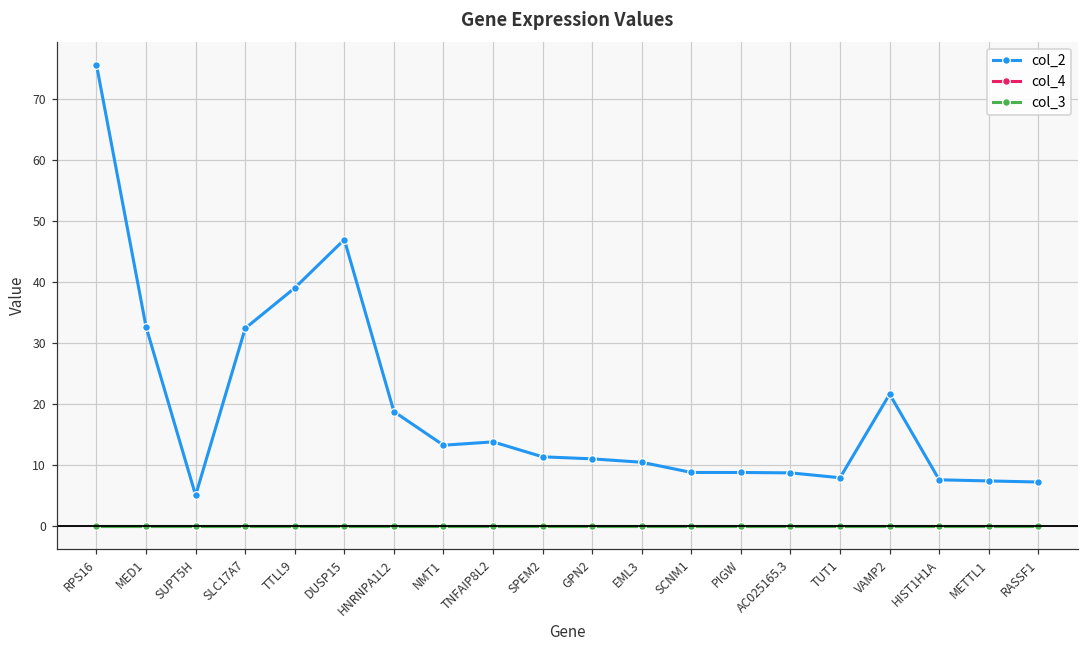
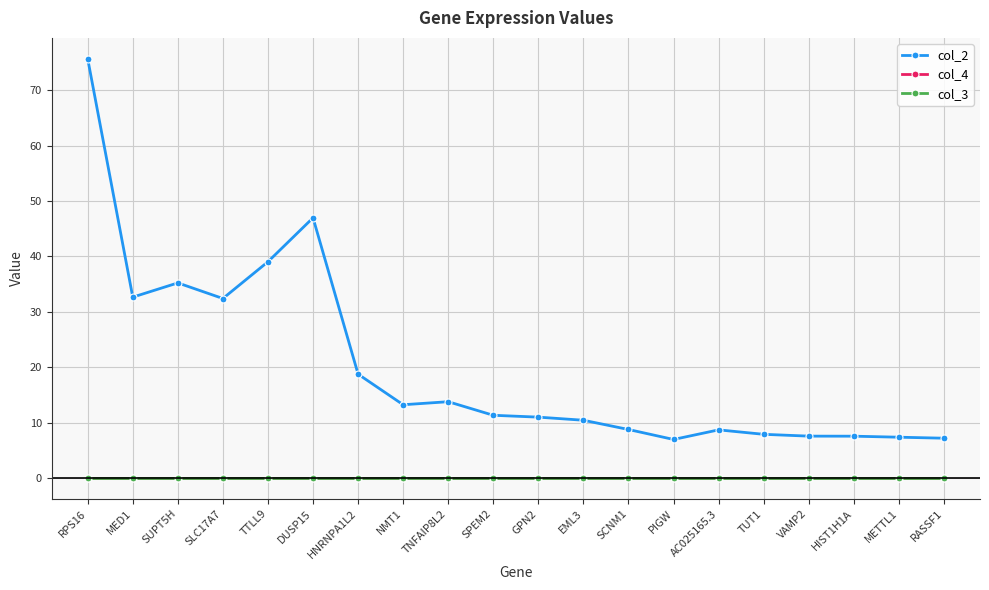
  {
    "col_2": {
      "RPS16": 76,
      "MED1": 33,
-     "SUPT5H": 5,
+     "SUPT5H": 35,
      "SLC17A7": 32,
      "TTLL9": 39,
      "DUSP15": 47,
      "HNRNPA1L2": 19,
      "NMT1": 13,
      "TNFAIP8L2": 14,
      "SPEM2": 11,
      "GPN2": 11,
      "EML3": 10,
      "SCNM1": 9,
-     "PIGW": 9,
+     "PIGW": 7,
      "AC025165.3": 9,
      "TUT1": 8,
-     "VAMP2": 22,
+     "VAMP2": 8,
      "HIST1H1A": 8,
      "METTL1": 7,
      "RASSF1": 7
    },
    "col_3": {
      "RPS16": 0,
      "MED1": 0,
      "SUPT5H": 0,
      "SLC17A7": 0,
      "TTLL9": 0,
      "DUSP15": 0,
      "HNRNPA1L2": 0,
      "NMT1": 0,
      "TNFAIP8L2": 0,
      "SPEM2": 0,
      "GPN2": 0,
      "EML3": 0,
      "SCNM1": 0,
      "PIGW": 0,
      "AC025165.3": 0,
      "TUT1": 0,
      "VAMP2": 0,
      "HIST1H1A": 0,
      "METTL1": 0,
      "RASSF1": 0
    }
  }
